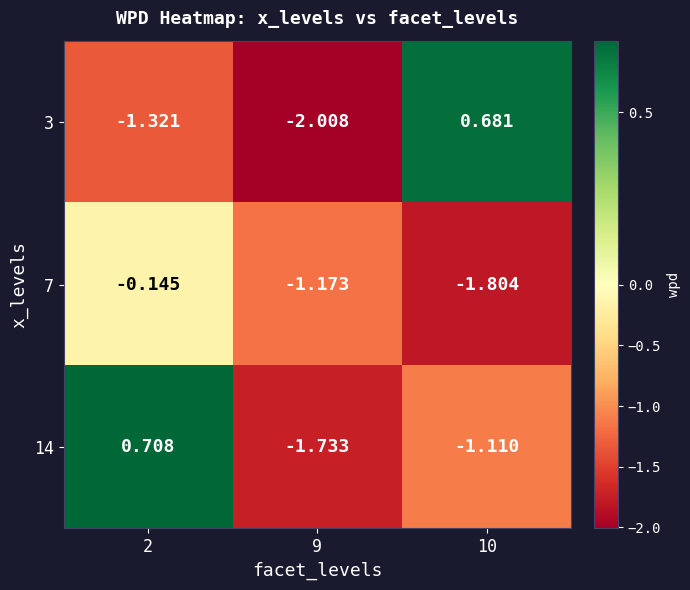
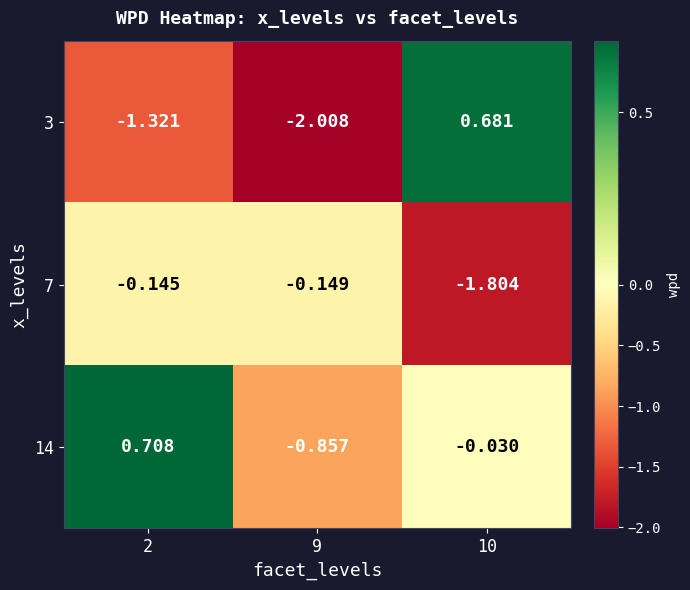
  {
    "3": {
      "2": -1.321,
      "9": -2.008,
      "10": 0.681
    },
    "7": {
      "2": -0.145,
-     "9": -1.173,
+     "9": -0.149,
      "10": -1.804
    },
    "14": {
      "2": 0.708,
-     "9": -1.733,
-     "10": -1.110
+     "9": -0.857,
+     "10": -0.030
    }
  }
